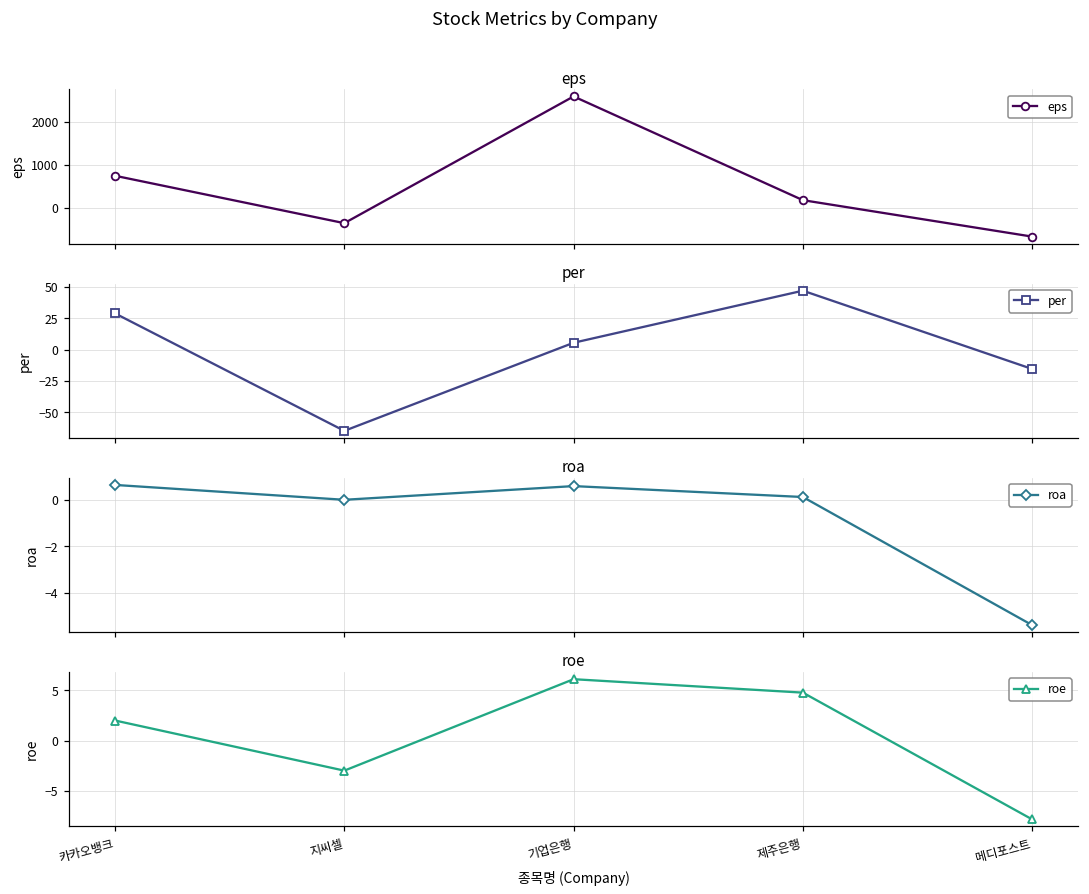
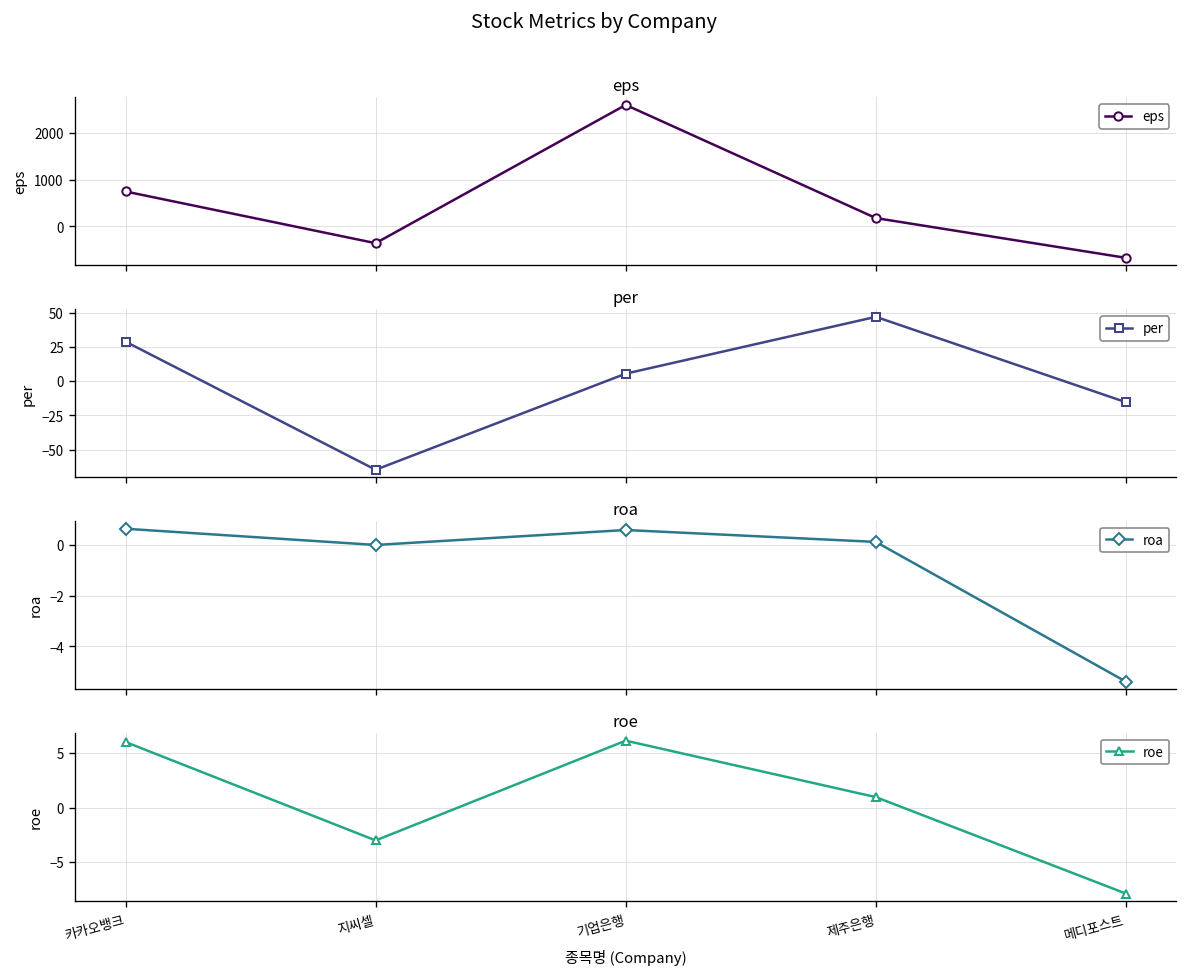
  {
    "roe": {
-     "카카오뱅크": 2,
+     "카카오뱅크": 6,
      "지씨셀": -3,
      "기업은행": 6,
-     "제주은행": 5,
+     "제주은행": 1,
      "메디포스트": -8
    }
  }
